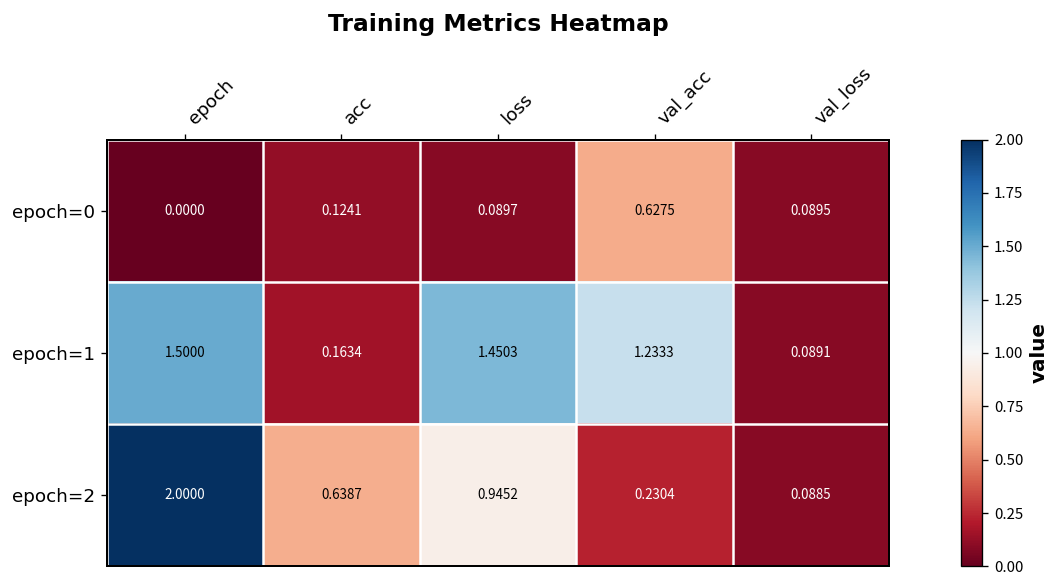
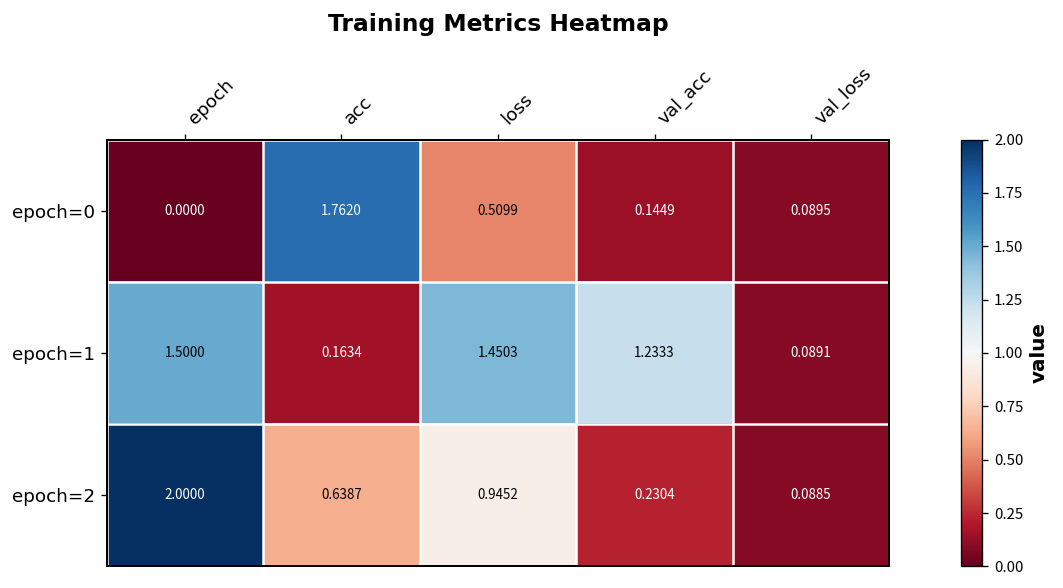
  {
    "epoch=0": {
      "epoch": 0.0000,
-     "acc": 0.1241,
-     "loss": 0.0897,
-     "val_acc": 0.6275,
+     "acc": 1.7620,
+     "loss": 0.5099,
+     "val_acc": 0.1449,
      "val_loss": 0.0895
    },
    "epoch=1": {
      "epoch": 1.5000,
      "acc": 0.1634,
      "loss": 1.4503,
      "val_acc": 1.2333,
      "val_loss": 0.0891
    },
    "epoch=2": {
      "epoch": 2.0000,
      "acc": 0.6387,
      "loss": 0.9452,
      "val_acc": 0.2304,
      "val_loss": 0.0885
    }
  }
